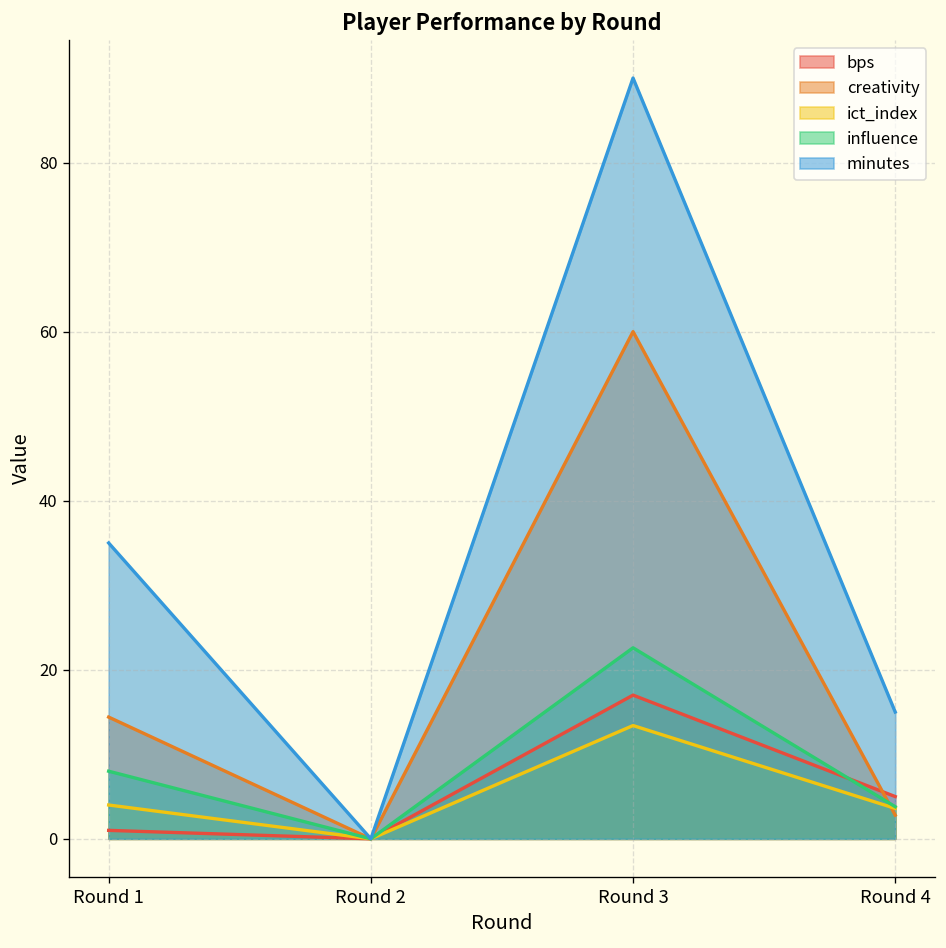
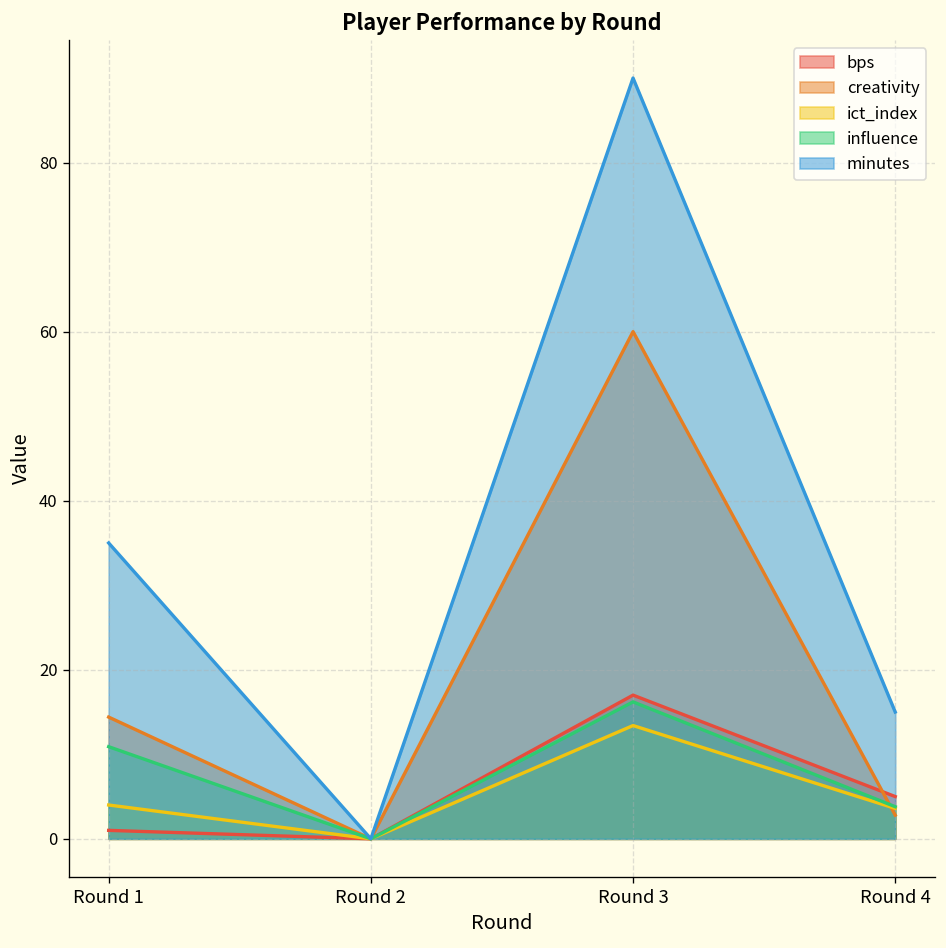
  {
    "influence": {
-     "Round 1": 8,
-     "Round 3": 23
+     "Round 1": 11,
+     "Round 3": 16
    },
    "minutes": {
      "Round 1": 35,
      "Round 3": 90,
      "Round 4": 15
    }
  }
